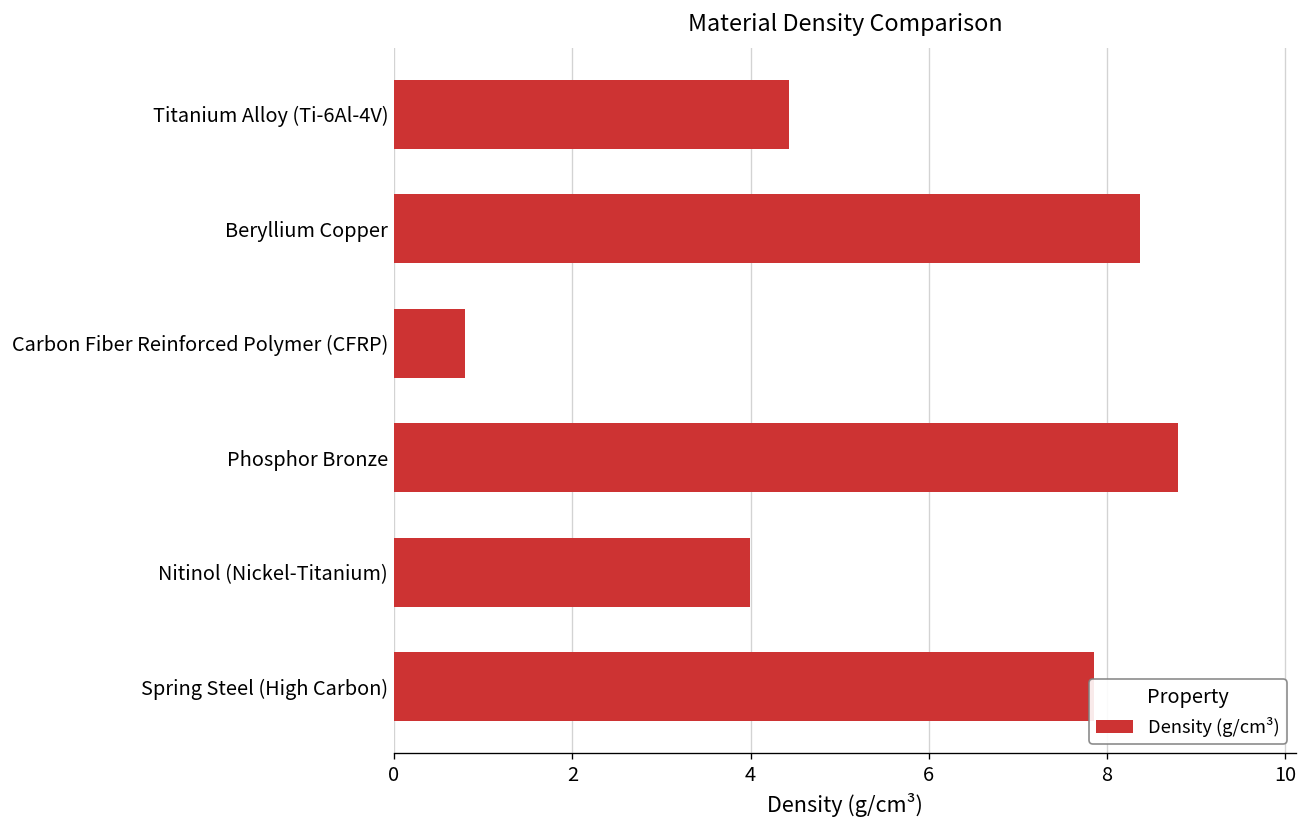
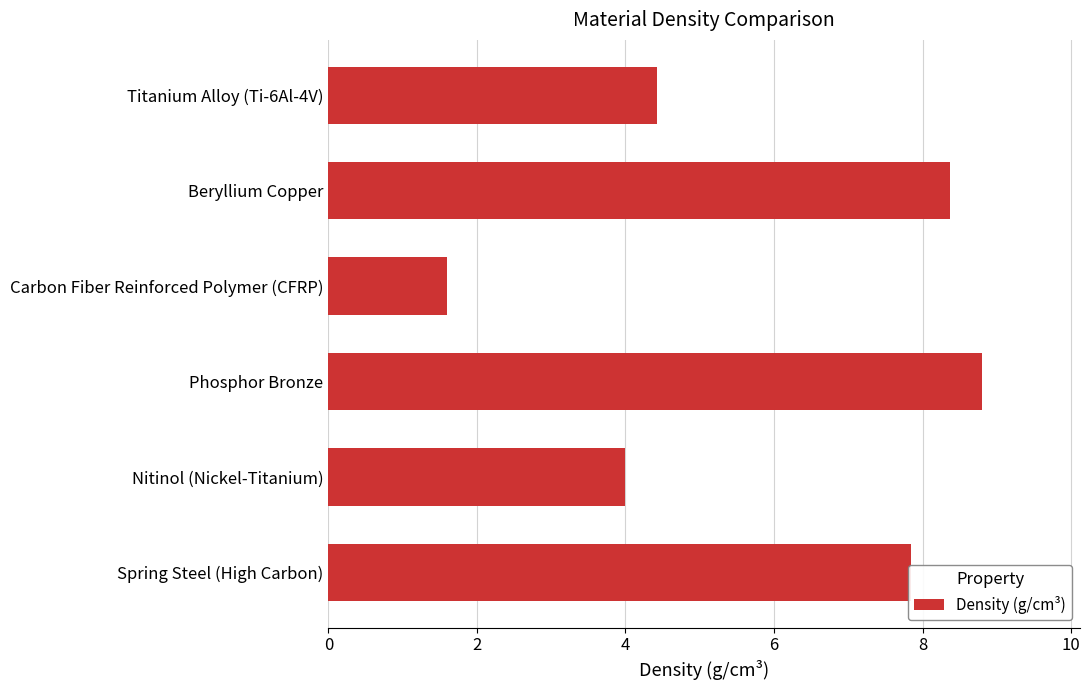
  {
    "Titanium Alloy (Ti-6Al-4V)": 4.4,
    "Beryllium Copper": 8.4,
-   "Carbon Fiber Reinforced Polymer (CFRP)": 0.8,
+   "Carbon Fiber Reinforced Polymer (CFRP)": 1.6,
    "Phosphor Bronze": 8.8,
    "Nitinol (Nickel-Titanium)": 4.0
  }
